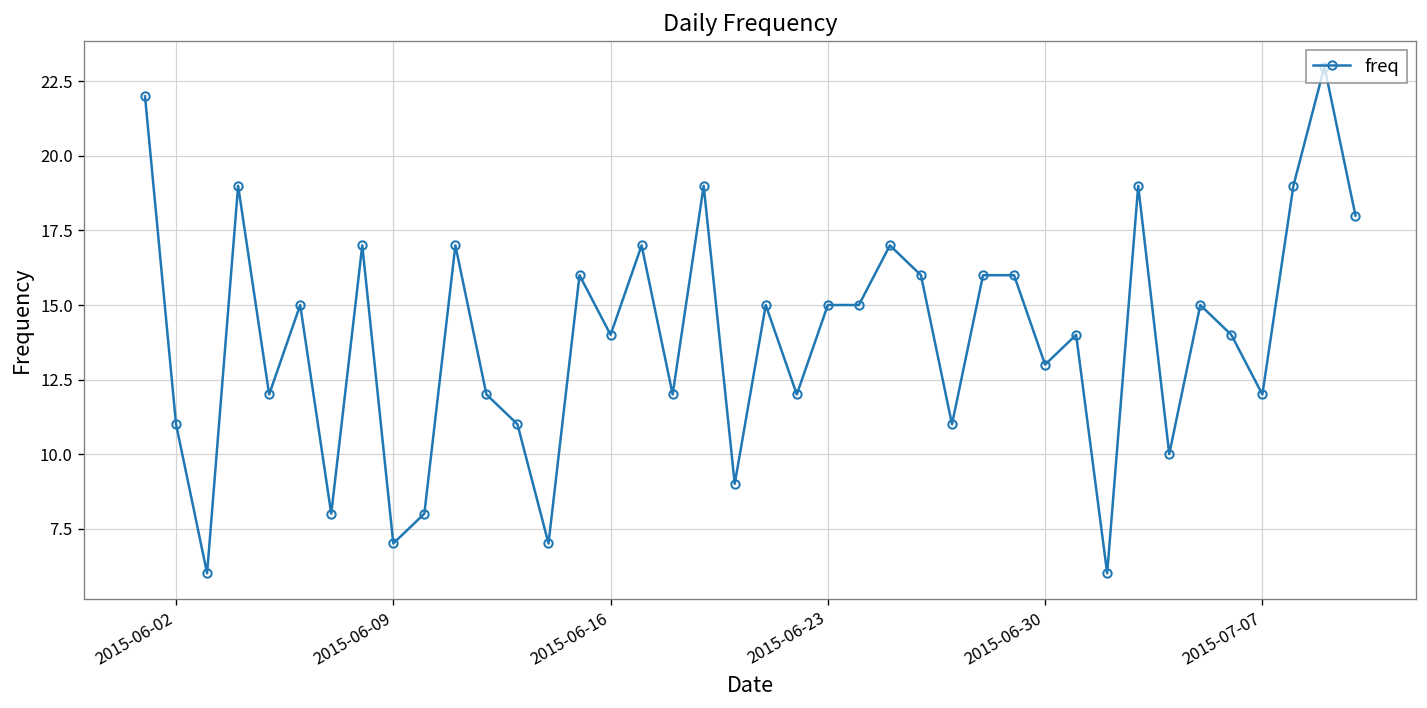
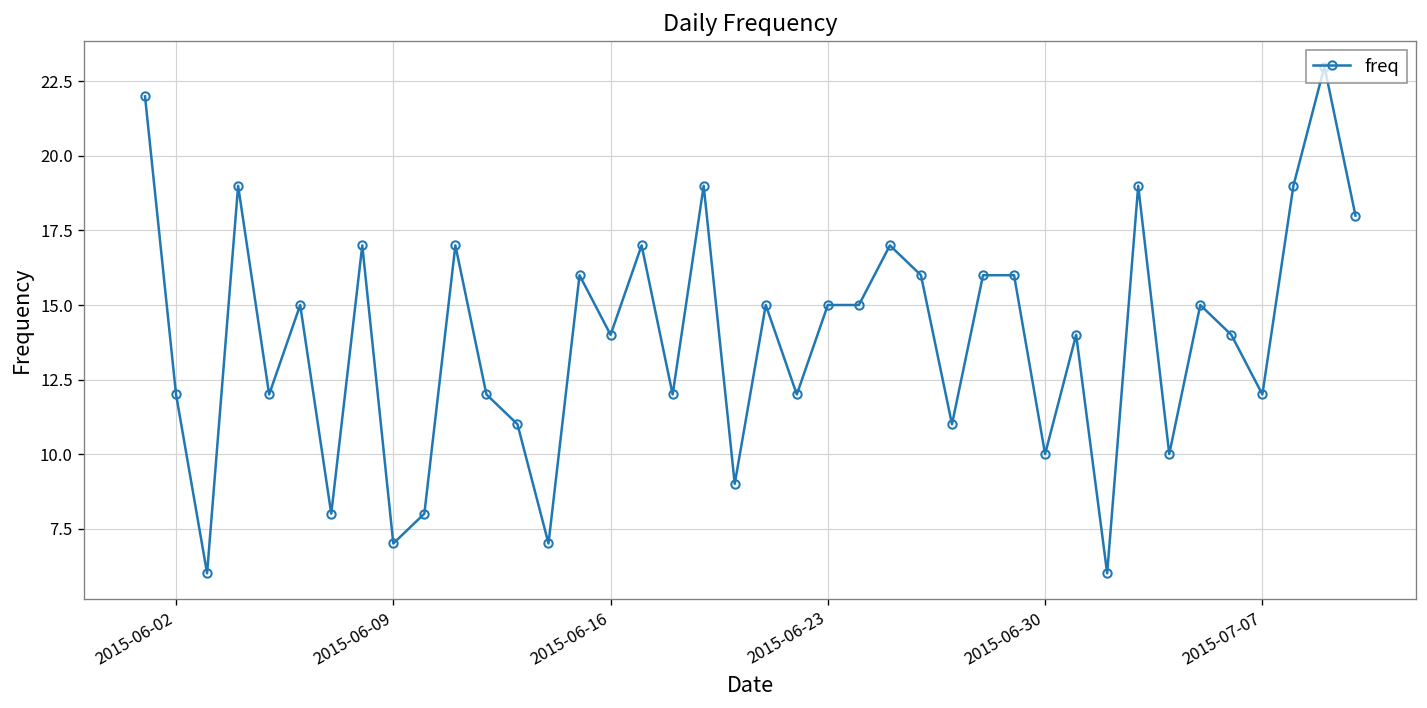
  {
-   "2015-06-02": 11,
+   "2015-06-02": 12,
    "2015-06-09": 7,
    "2015-06-16": 14,
    "2015-06-23": 15,
-   "2015-06-30": 13,
+   "2015-06-30": 10,
    "2015-07-07": 12
  }
